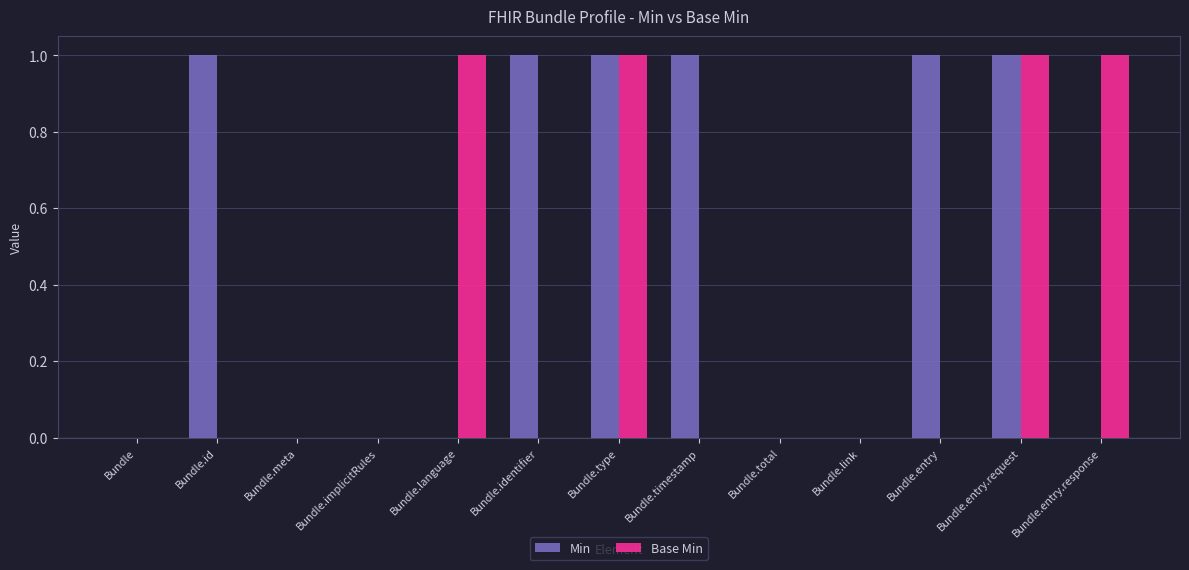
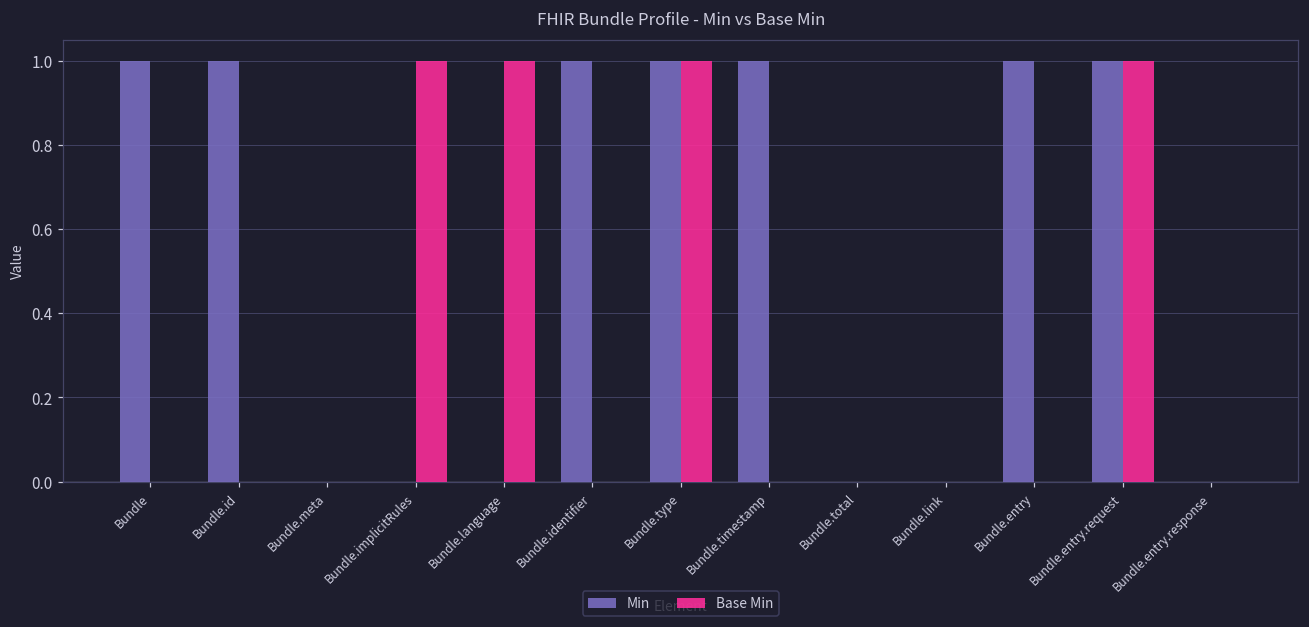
  {
    "Min": {
-     "Bundle": 0,
+     "Bundle": 1,
      "Bundle.id": 1,
      "Bundle.meta": 0,
      "Bundle.implicitRules": 0,
      "Bundle.language": 0,
      "Bundle.identifier": 1,
      "Bundle.type": 1,
      "Bundle.timestamp": 1,
      "Bundle.total": 0,
      "Bundle.link": 0,
      "Bundle.entry": 1,
      "Bundle.entry.request": 1,
      "Bundle.entry.response": 0
    },
    "Base Min": {
      "Bundle": 0,
      "Bundle.id": 0,
      "Bundle.meta": 0,
-     "Bundle.implicitRules": 0,
+     "Bundle.implicitRules": 1,
      "Bundle.language": 1,
      "Bundle.identifier": 0,
      "Bundle.type": 1,
      "Bundle.timestamp": 0,
      "Bundle.total": 0,
      "Bundle.link": 0,
      "Bundle.entry": 0,
      "Bundle.entry.request": 1,
-     "Bundle.entry.response": 1
+     "Bundle.entry.response": 0
    }
  }
